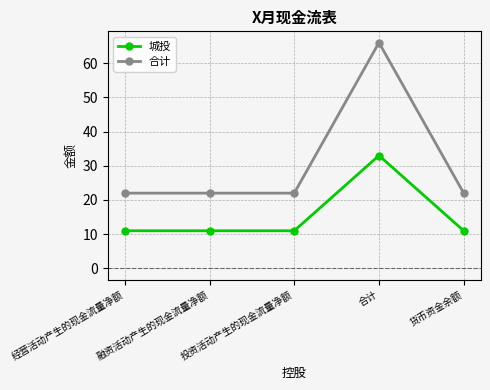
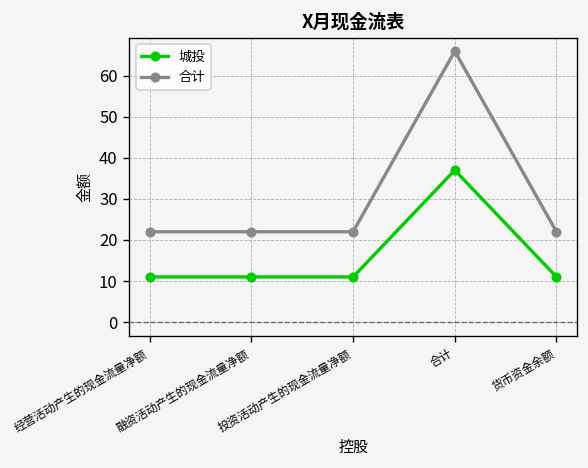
  {
    "城投": {
      "经营活动产生的现金流量净额": 11,
      "融资活动产生的现金流量净额": 11,
      "投资活动产生的现金流量净额": 11,
-     "合计": 33,
+     "合计": 37,
      "货币资金余额": 11
    },
    "合计": {
      "经营活动产生的现金流量净额": 22,
      "融资活动产生的现金流量净额": 22,
      "投资活动产生的现金流量净额": 22,
      "合计": 66,
      "货币资金余额": 22
    }
  }
